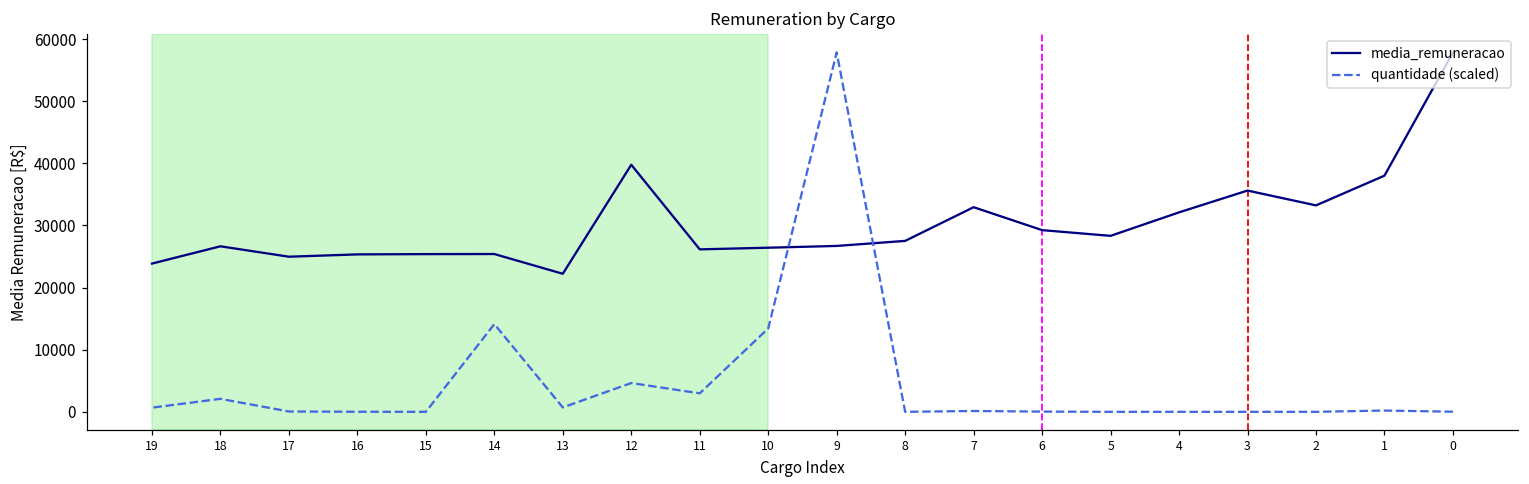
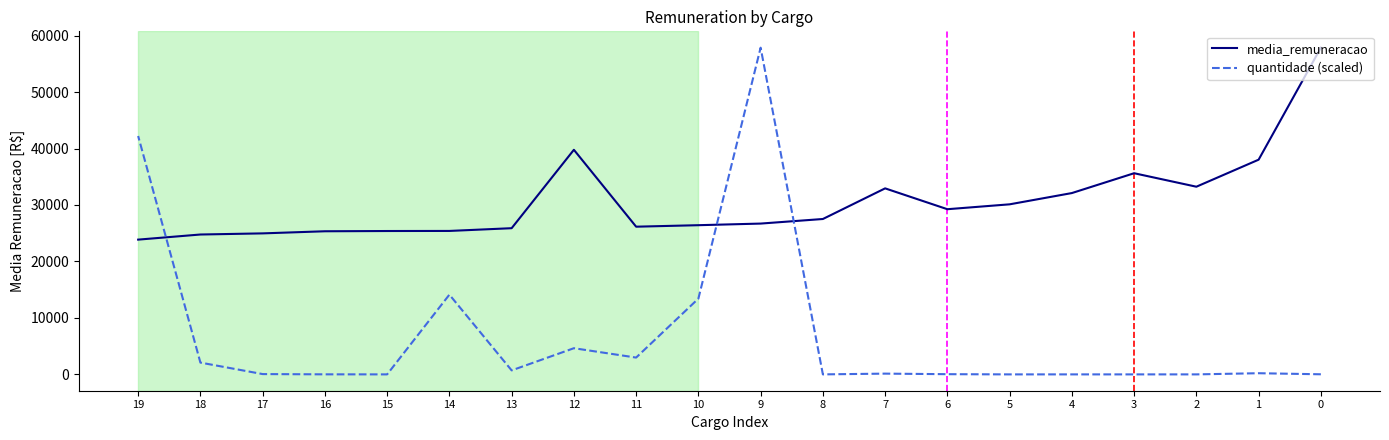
  {
    "media_remuneracao": {
      "19": 24000,
-     "18": 27000,
+     "18": 25000,
      "17": 25000,
      "16": 25000,
      "15": 25000,
      "14": 25000,
-     "13": 22000,
+     "13": 26000,
      "12": 40000,
      "11": 26000,
      "10": 26000,
      "9": 27000,
      "8": 28000,
      "7": 33000,
      "6": 29000,
-     "5": 28000,
+     "5": 30000,
      "4": 32000,
      "3": 36000,
      "2": 33000,
      "1": 38000
    },
    "quantidade (scaled)": {
-     "19": 1000,
+     "19": 42000,
      "18": 2000,
      "17": 0,
      "16": 0,
      "15": 0,
      "14": 14000,
      "13": 1000,
      "12": 5000,
      "11": 3000,
      "10": 13000,
      "9": 58000,
      "8": 0,
      "7": 0,
      "6": 0,
      "5": 0,
      "4": 0,
      "3": 0,
      "2": 0,
      "1": 0,
      "0": 0
    }
  }
